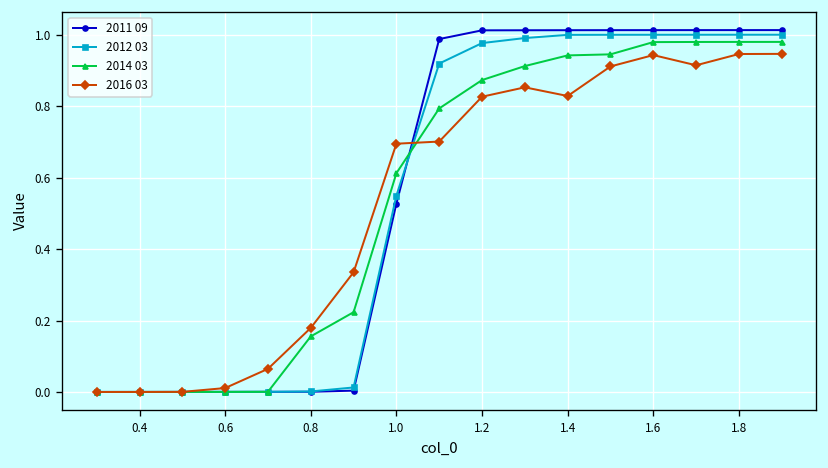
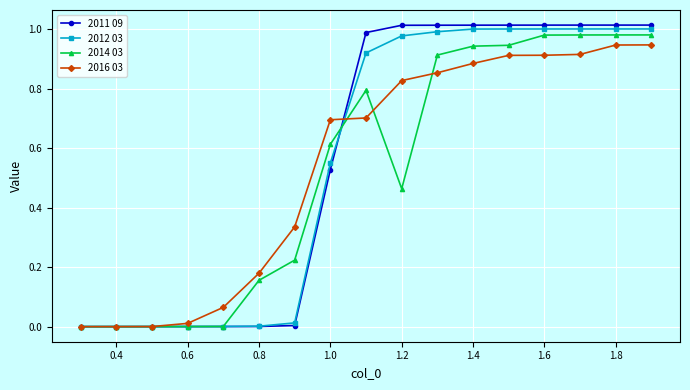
  {
    "2011 09": {
      "1.0": 0.53,
      "1.2": 1.01,
      "1.4": 1.01,
      "1.6": 1.01,
      "1.8": 1.01
    },
    "2012 03": {
      "1.0": 0.55,
      "1.2": 0.98,
      "1.4": 1.00,
      "1.6": 1.00,
      "1.8": 1.00
    },
    "2014 03": {
      "0.8": 0.16,
      "1.0": 0.61,
-     "1.2": 0.87,
+     "1.2": 0.46,
      "1.4": 0.94,
      "1.6": 0.98,
      "1.8": 0.98
    },
    "2016 03": {
      "0.6": 0.01,
      "0.8": 0.18,
      "1.0": 0.70,
      "1.2": 0.83,
-     "1.4": 0.83,
-     "1.6": 0.94,
+     "1.4": 0.88,
+     "1.6": 0.91,
      "1.8": 0.95
    }
  }
